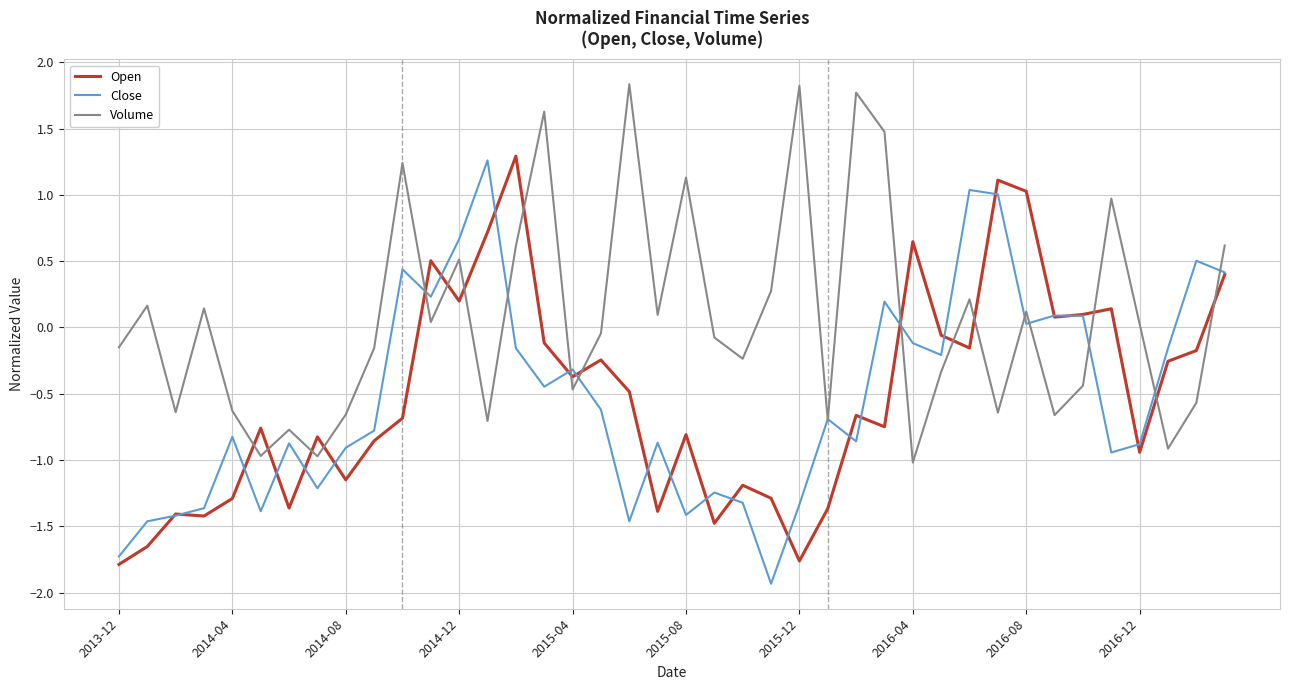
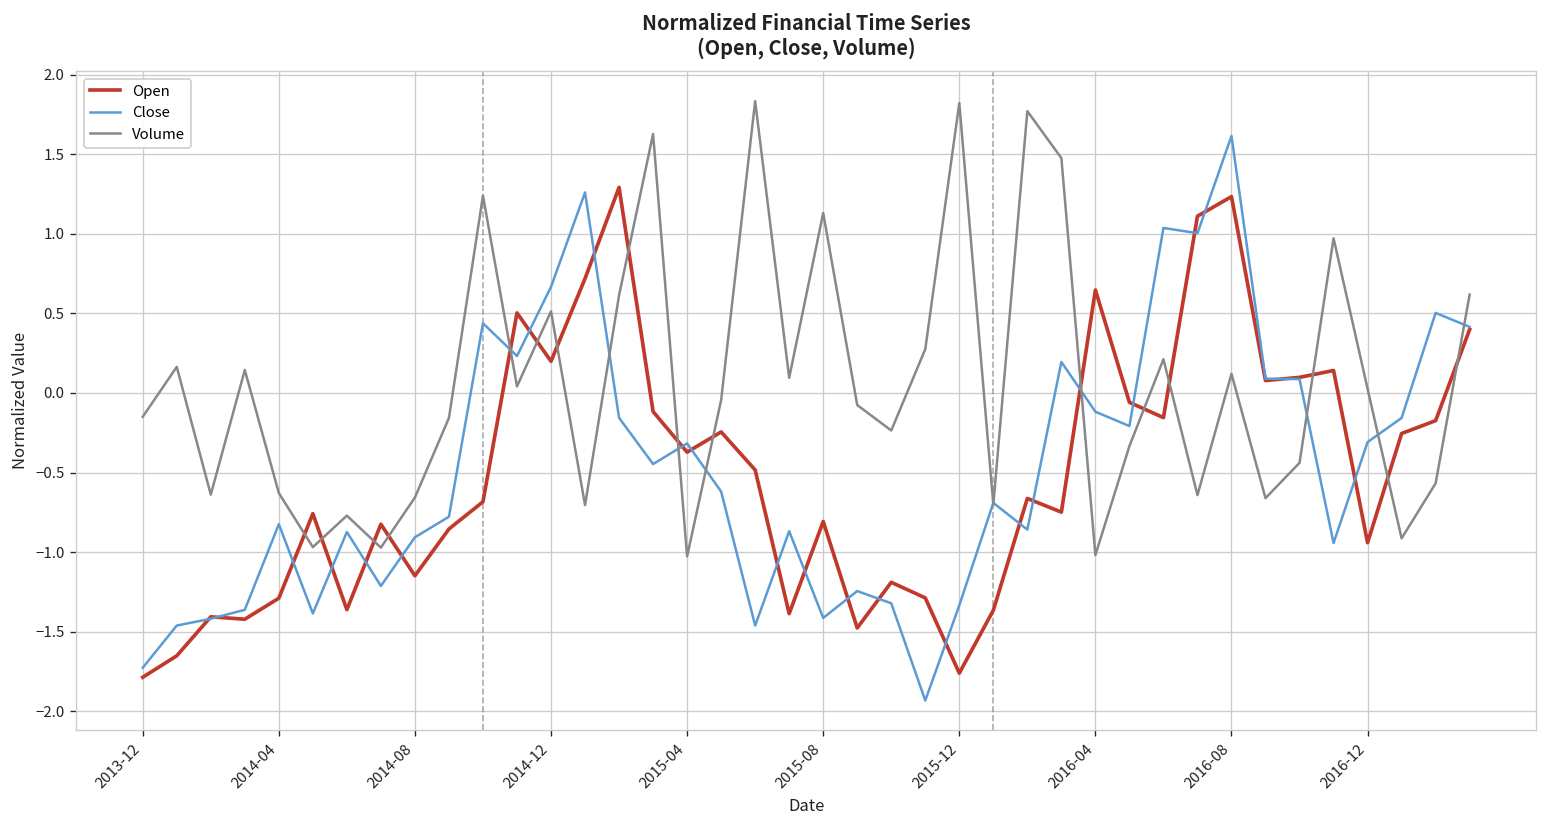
  {
    "Open": {
      "2013-12": -1.79,
      "2014-04": -1.29,
      "2014-08": -1.15,
      "2014-12": 0.20,
      "2015-04": -0.37,
      "2015-08": -0.81,
      "2015-12": -1.76,
      "2016-04": 0.65,
-     "2016-08": 1.03,
+     "2016-08": 1.23,
      "2016-12": -0.94
    },
    "Close": {
      "2013-12": -1.73,
      "2014-04": -0.83,
      "2014-08": -0.91,
      "2014-12": 0.67,
      "2015-04": -0.32,
      "2015-08": -1.41,
      "2015-12": -1.34,
      "2016-04": -0.12,
-     "2016-08": 0.03,
-     "2016-12": -0.88
+     "2016-08": 1.62,
+     "2016-12": -0.31
    },
    "Volume": {
      "2013-12": -0.15,
      "2014-04": -0.63,
      "2014-08": -0.66,
      "2014-12": 0.51,
-     "2015-04": -0.47,
+     "2015-04": -1.03,
      "2015-08": 1.13,
      "2015-12": 1.82,
      "2016-04": -1.02,
      "2016-08": 0.12,
      "2016-12": 0.03
    }
  }
